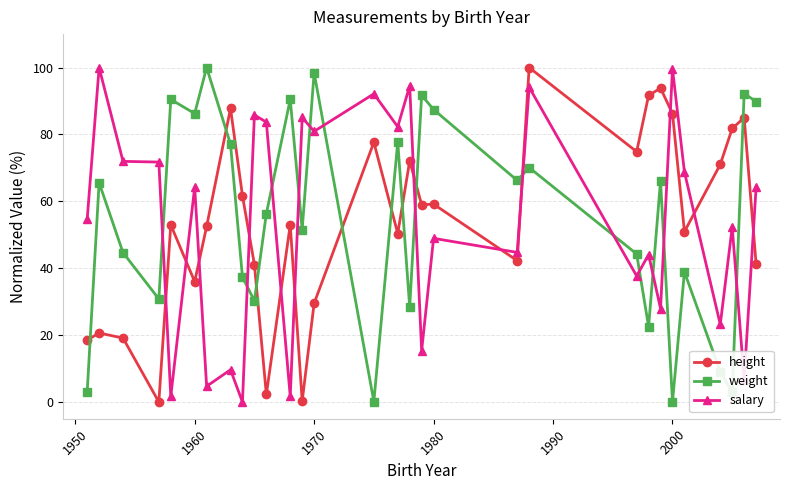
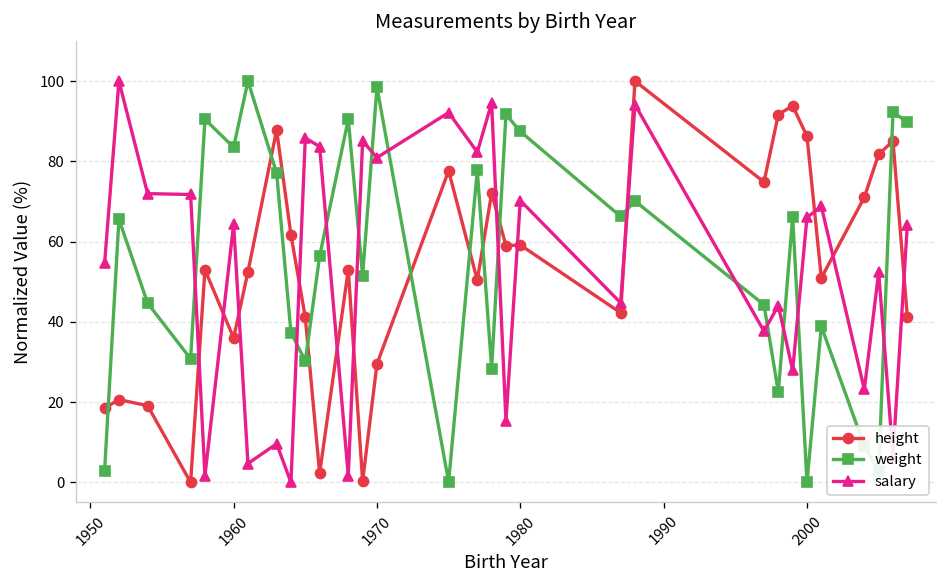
  {
    "height": {
      "1960": 36,
      "1970": 30,
      "1980": 59,
      "2000": 86
    },
    "weight": {
-     "1960": 86,
+     "1960": 83,
      "1970": 98,
      "1980": 87,
      "2000": 0
    },
    "salary": {
      "1960": 64,
      "1970": 81,
-     "1980": 49,
-     "2000": 100
+     "1980": 70,
+     "2000": 66
    }
  }
